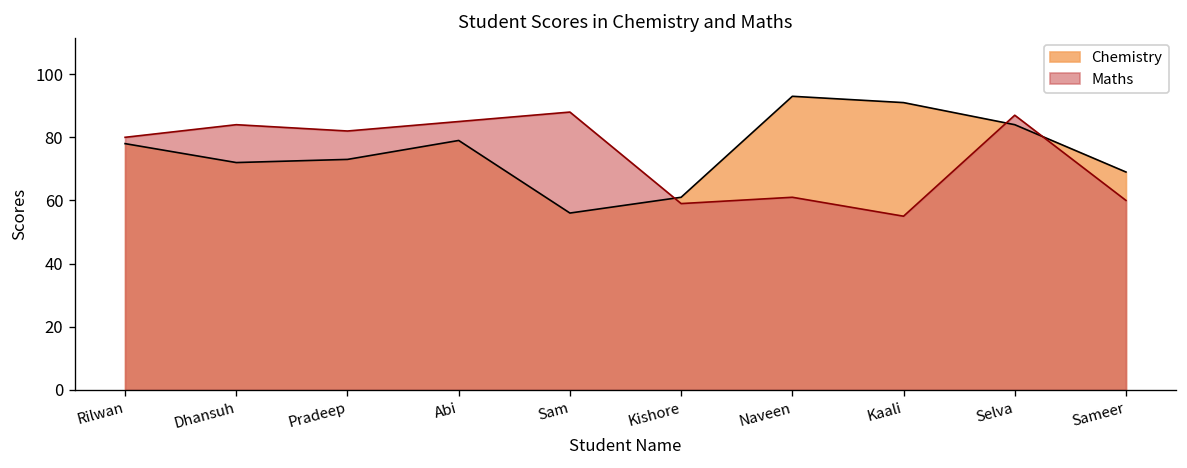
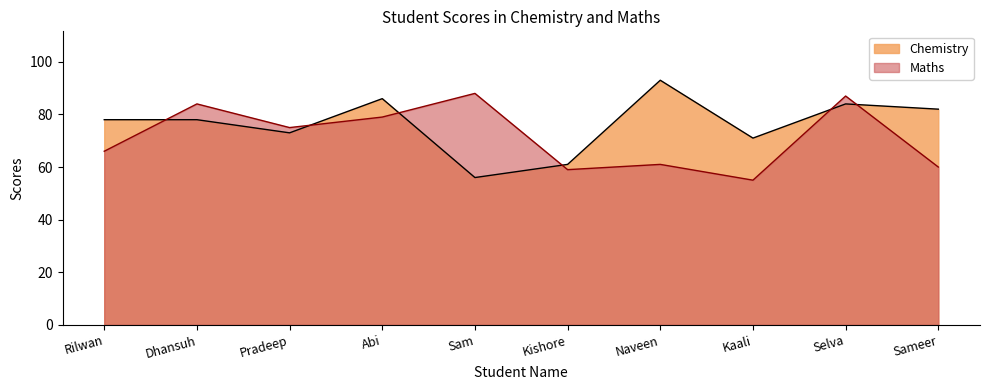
  {
    "Chemistry": {
      "Rilwan": 78,
-     "Dhansuh": 72,
+     "Dhansuh": 78,
      "Pradeep": 73,
-     "Abi": 79,
+     "Abi": 86,
      "Sam": 56,
      "Kishore": 61,
      "Naveen": 93,
-     "Kaali": 91,
+     "Kaali": 71,
      "Selva": 84,
-     "Sameer": 69
+     "Sameer": 82
    },
    "Maths": {
-     "Rilwan": 80,
+     "Rilwan": 66,
      "Dhansuh": 84,
-     "Pradeep": 82,
-     "Abi": 85,
+     "Pradeep": 75,
+     "Abi": 79,
      "Sam": 88,
      "Kishore": 59,
      "Naveen": 61,
      "Kaali": 55,
      "Selva": 87,
      "Sameer": 60
    }
  }
